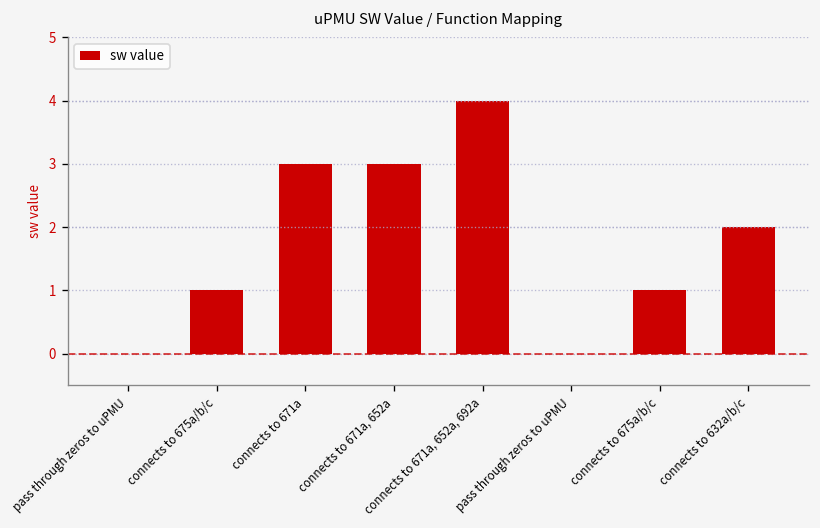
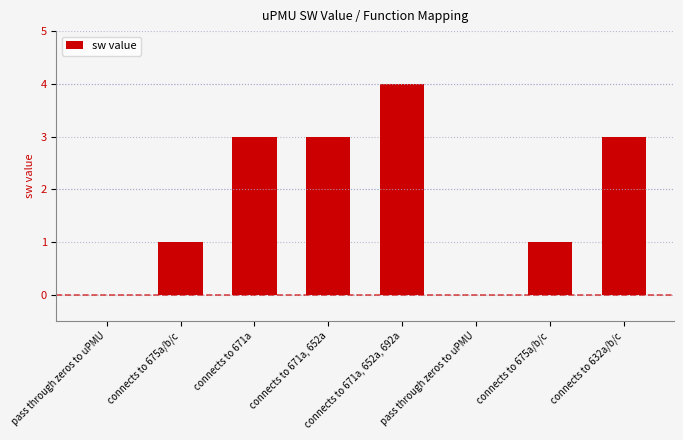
  {
    "connects to 671a": 3,
    "connects to 671a, 652a": 3,
    "connects to 671a, 652a, 692a": 4,
-   "connects to 632a/b/c": 2
+   "connects to 632a/b/c": 3
  }
